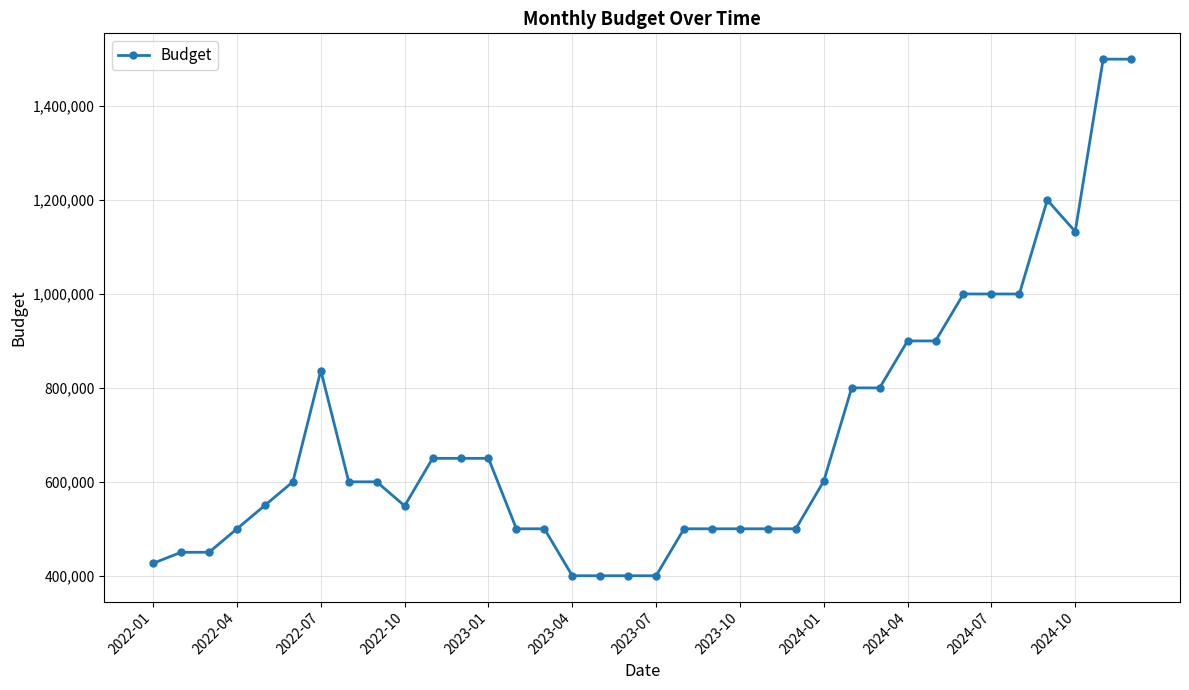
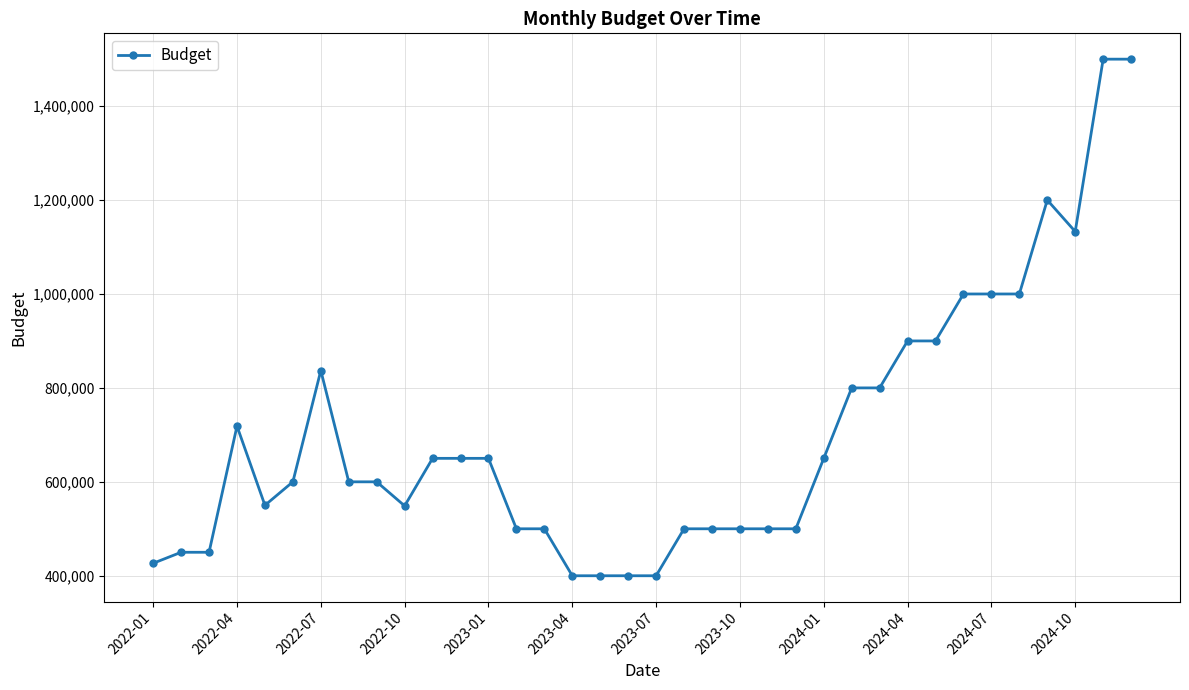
  {
    "2022-01": "430,000",
-   "2022-04": "500,000",
+   "2022-04": "720,000",
    "2022-07": "840,000",
    "2022-10": "550,000",
    "2023-01": "650,000",
    "2023-04": "400,000",
    "2023-07": "400,000",
    "2023-10": "500,000",
-   "2024-01": "600,000",
+   "2024-01": "650,000",
    "2024-04": "900,000",
    "2024-07": "1,000,000",
    "2024-10": "1,130,000"
  }
